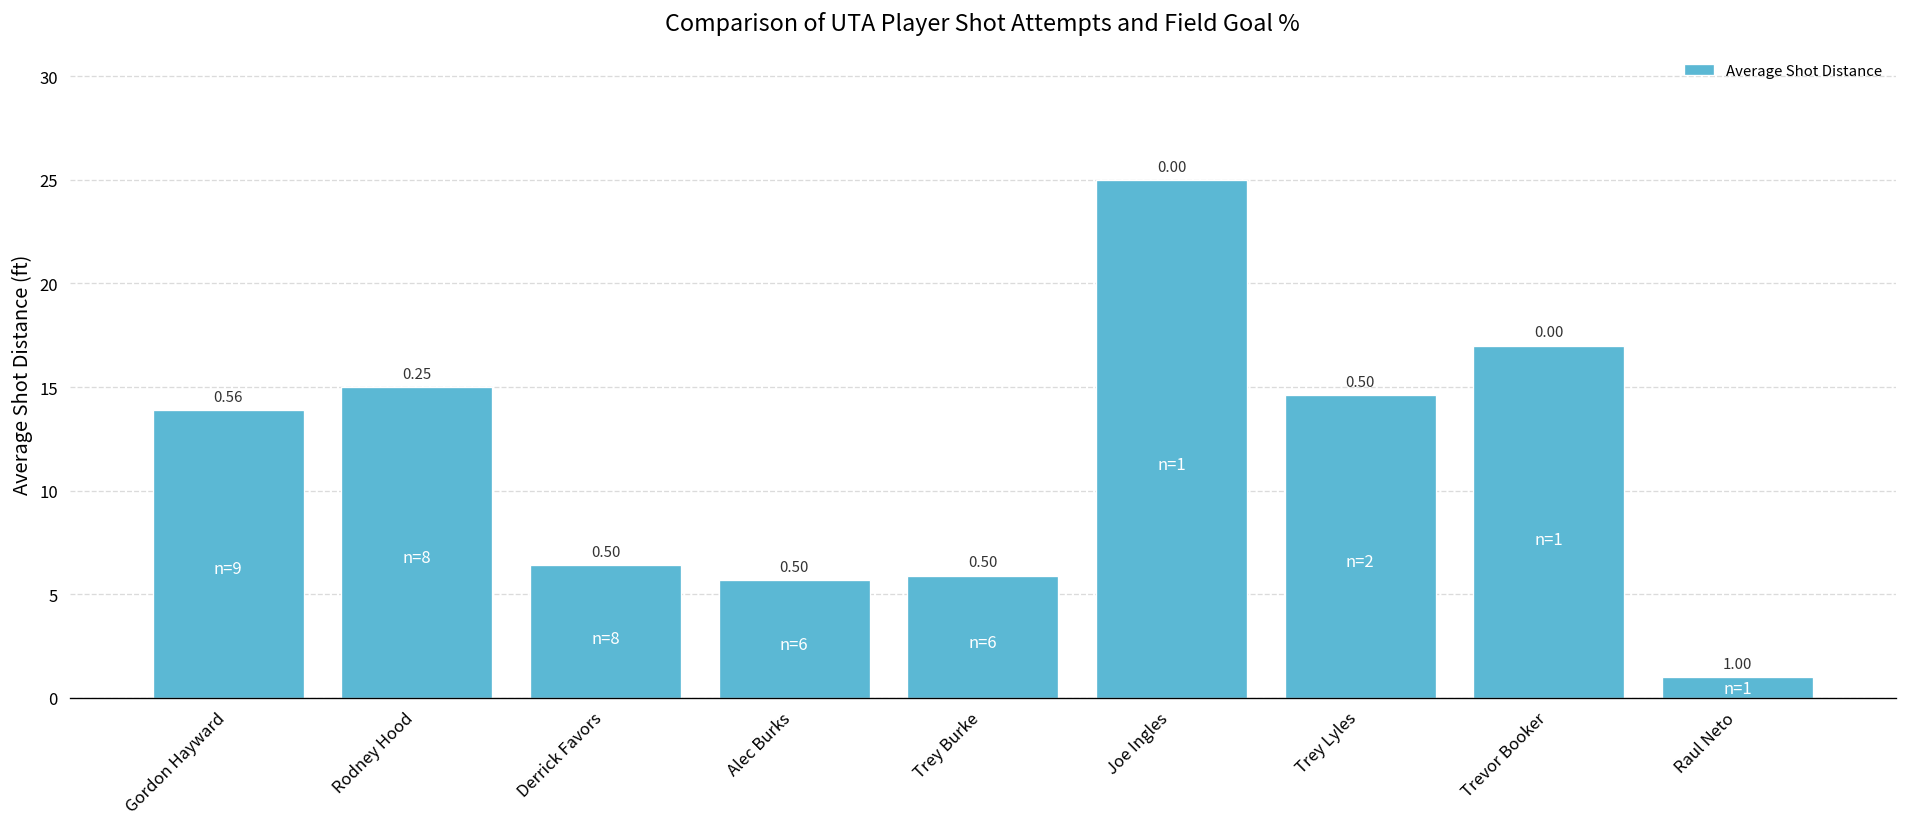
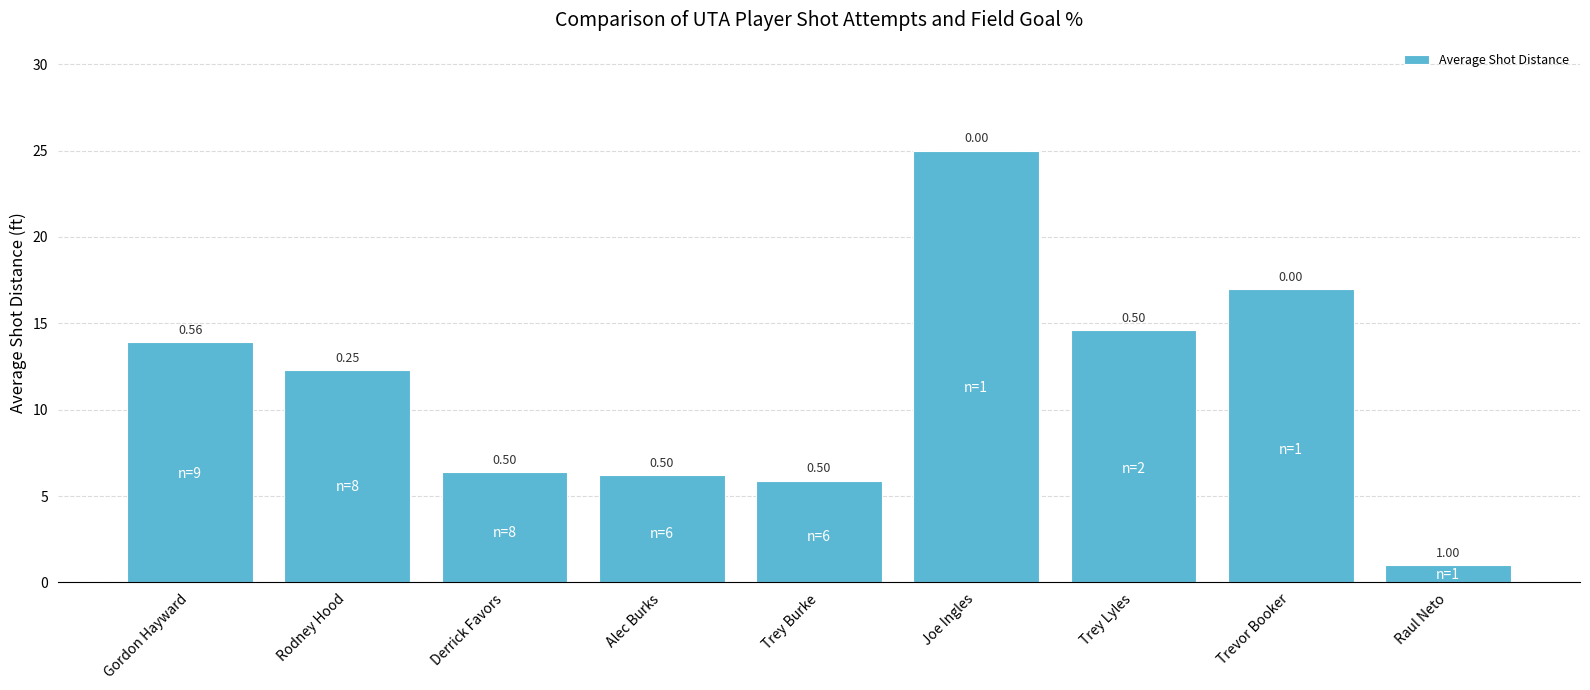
  {
-   "Rodney Hood": 15.0,
-   "Alec Burks": 5.7
+   "Rodney Hood": 12.3,
+   "Alec Burks": 6.2
  }
